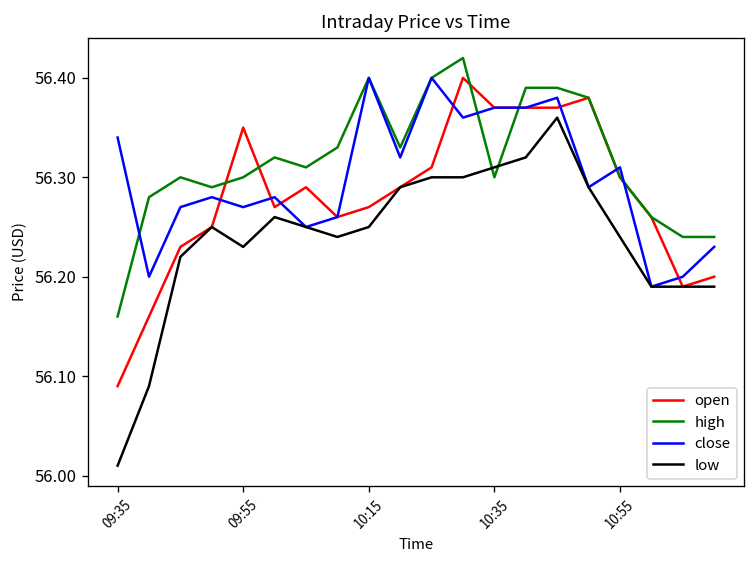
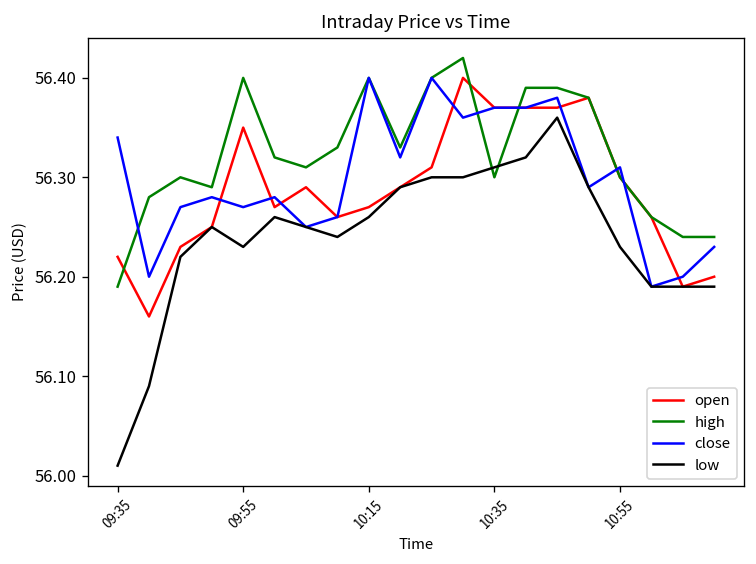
  {
    "open": {
-     "09:35": 56.09,
+     "09:35": 56.22,
      "09:55": 56.35,
      "10:15": 56.27
    },
    "high": {
-     "09:35": 56.16,
-     "09:55": 56.3,
+     "09:35": 56.19,
+     "09:55": 56.4,
      "10:35": 56.30
    },
    "close": {
      "09:35": 56.34,
      "09:55": 56.27,
      "10:55": 56.31
    },
    "low": {
      "09:35": 56.01,
      "09:55": 56.23,
-     "10:15": 56.25,
+     "10:15": 56.26,
      "10:35": 56.31,
-     "10:55": 56.24
+     "10:55": 56.23
    }
  }
